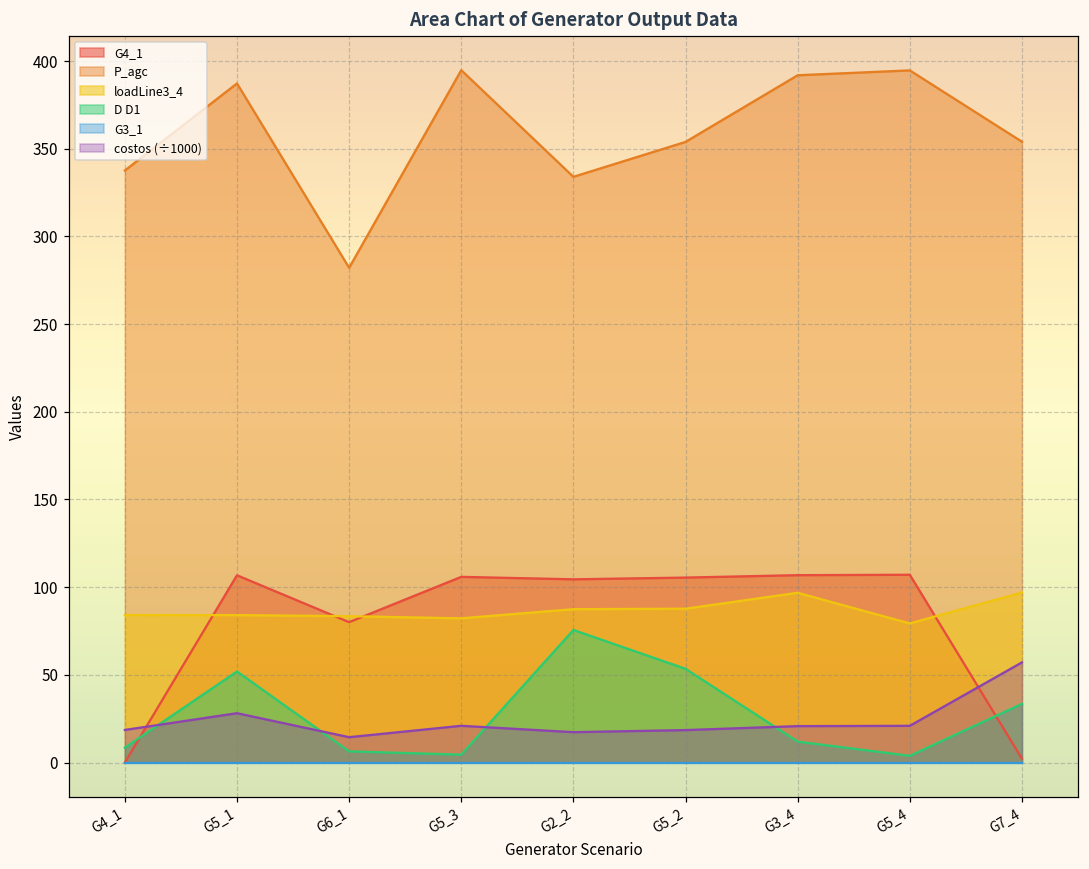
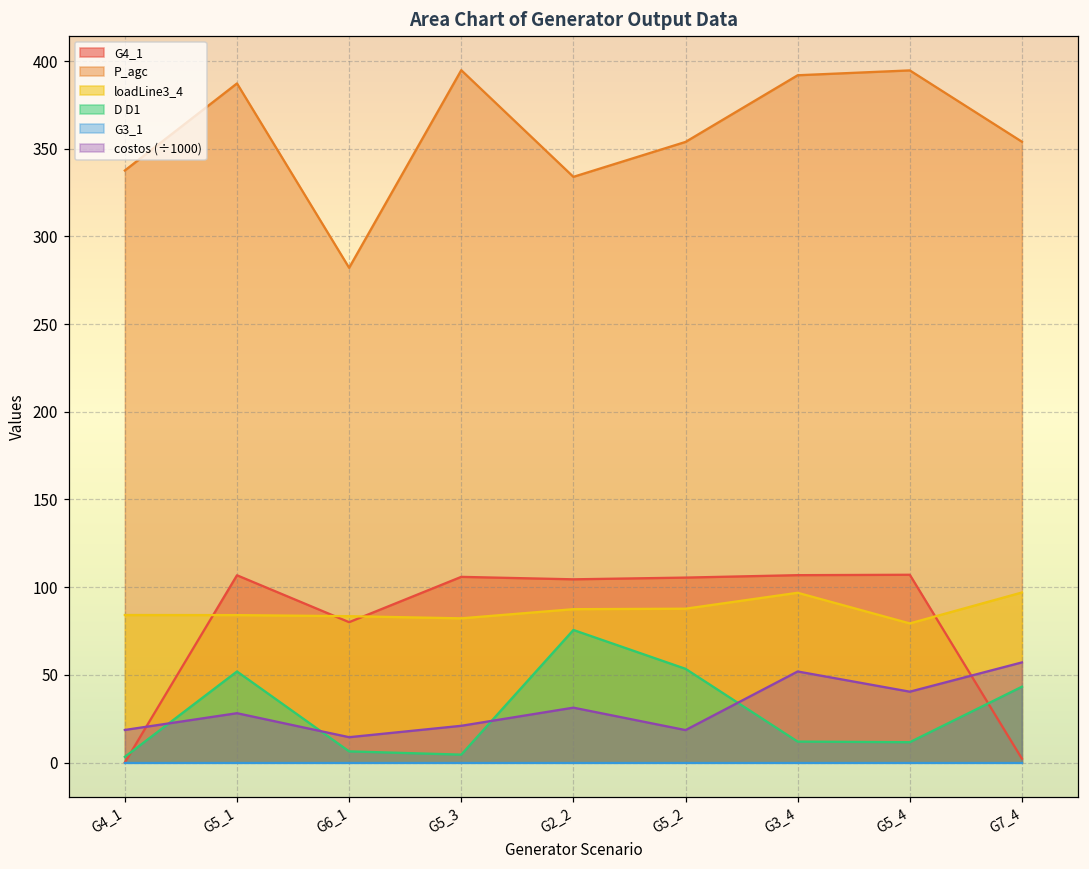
  {
    "D D1": {
-     "G4_1": 8,
+     "G4_1": 3,
      "G5_1": 52,
      "G6_1": 6,
      "G5_3": 4,
      "G2_2": 76,
      "G5_2": 53,
      "G3_4": 12,
-     "G5_4": 4,
-     "G7_4": 33
+     "G5_4": 12,
+     "G7_4": 43
    },
    "G3_1": {
      "G5_1": 0,
      "G6_1": 0,
      "G5_3": 0,
      "G2_2": 0,
      "G5_2": 0,
      "G3_4": 0,
      "G5_4": 0,
      "G7_4": 0
    },
    "costos (÷1000)": {
      "G4_1": 19,
      "G5_1": 28,
      "G6_1": 14,
      "G5_3": 21,
-     "G2_2": 17,
+     "G2_2": 31,
      "G5_2": 18,
-     "G3_4": 21,
-     "G5_4": 21,
+     "G3_4": 52,
+     "G5_4": 40,
      "G7_4": 57
    }
  }
